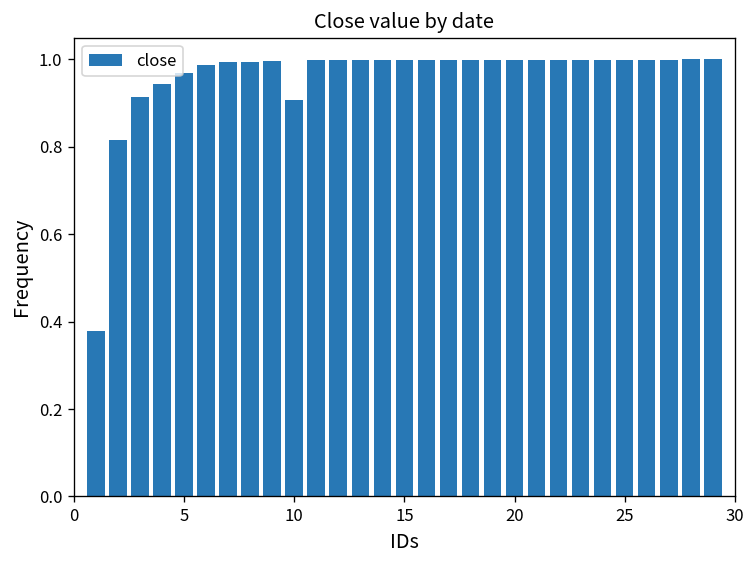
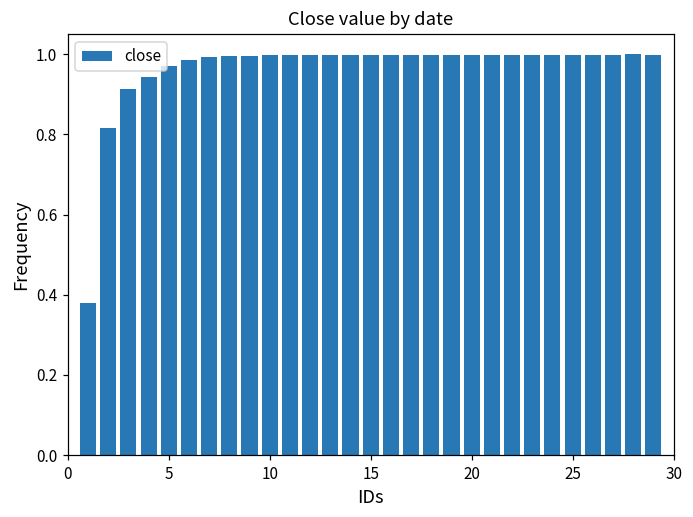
  {
    "5": 0.97,
-   "10": 0.91,
+   "10": 1.00,
    "15": 1.00,
    "20": 1.00,
    "25": 1.00
  }
